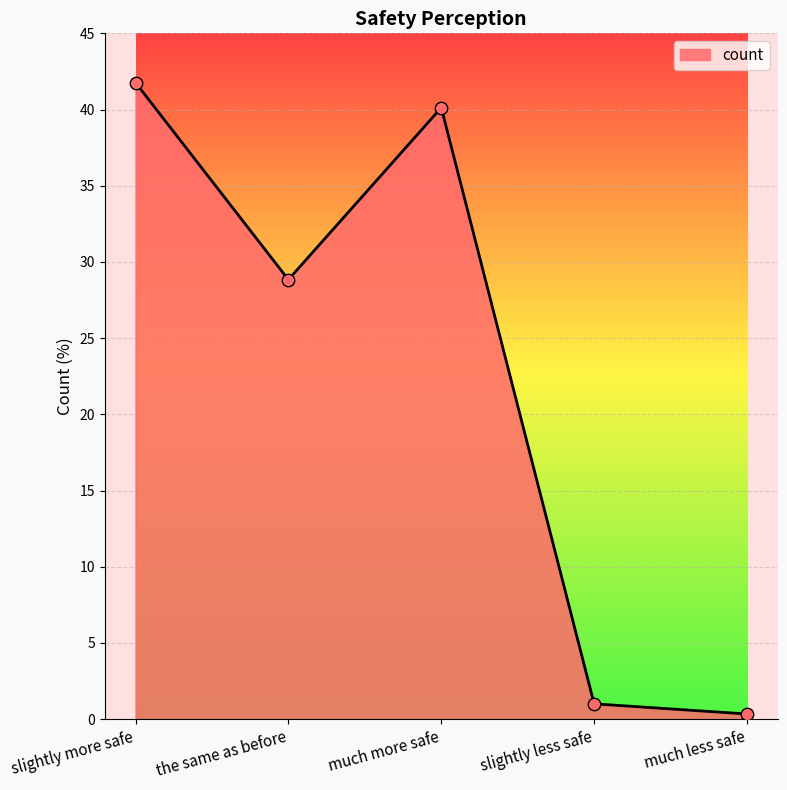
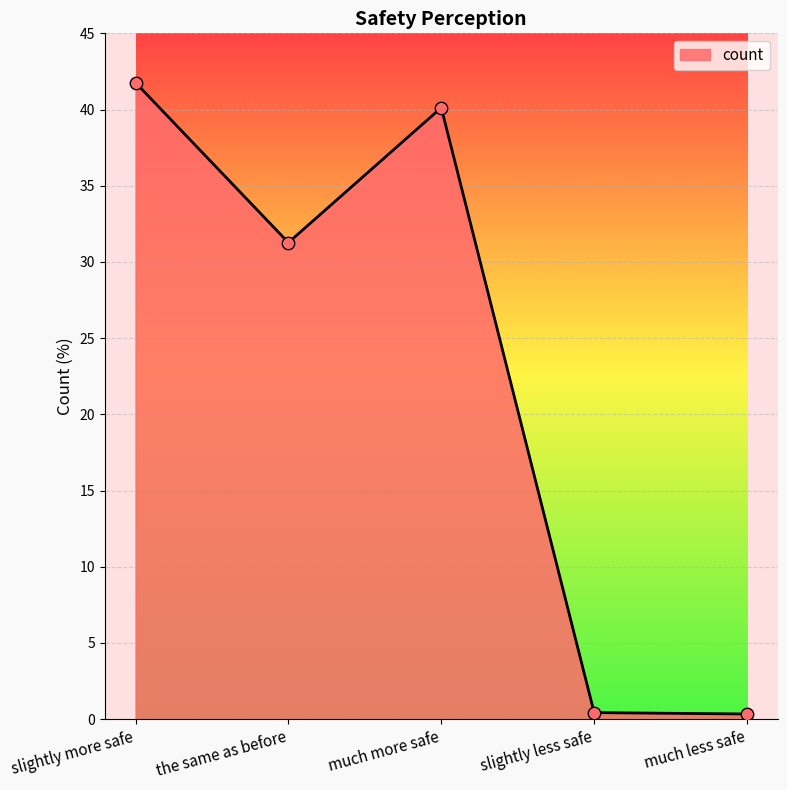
  {
    "slightly more safe": 41.8,
-   "the same as before": 28.8,
+   "the same as before": 31.3,
    "much more safe": 40.1,
-   "slightly less safe": 1.0,
+   "slightly less safe": 0.4,
    "much less safe": 0.3
  }
